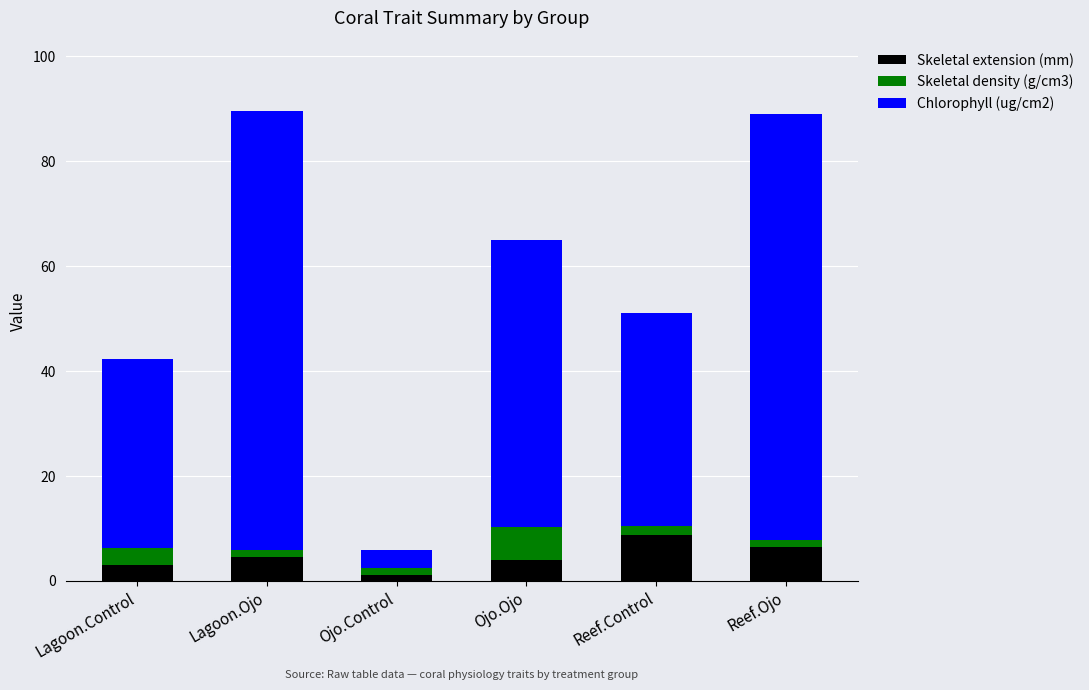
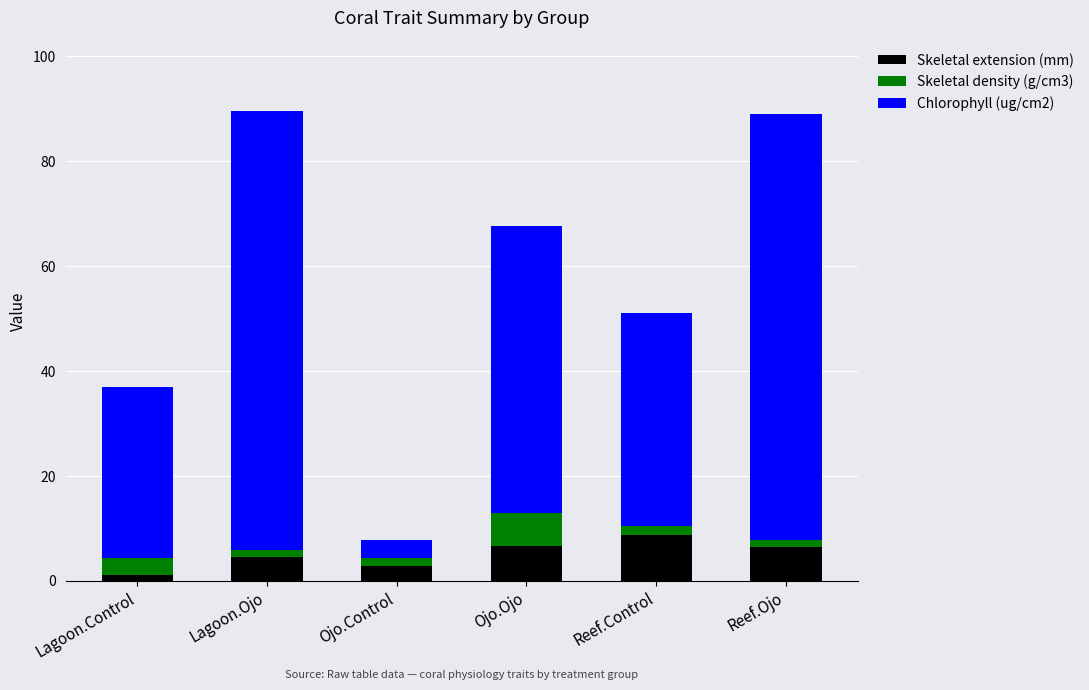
  {
    "Skeletal extension (mm)": {
-     "Lagoon.Control": 3,
+     "Lagoon.Control": 1,
      "Lagoon.Ojo": 5,
-     "Ojo.Control": 1,
-     "Ojo.Ojo": 4,
+     "Ojo.Control": 3,
+     "Ojo.Ojo": 7,
      "Reef.Control": 9,
      "Reef.Ojo": 6
    },
    "Skeletal density (g/cm3)": {
      "Lagoon.Control": 3,
      "Lagoon.Ojo": 1,
      "Ojo.Control": 1,
      "Ojo.Ojo": 6,
      "Reef.Control": 2,
      "Reef.Ojo": 1
    },
    "Chlorophyll (ug/cm2)": {
-     "Lagoon.Control": 36,
+     "Lagoon.Control": 33,
      "Lagoon.Ojo": 84,
      "Ojo.Control": 3,
      "Ojo.Ojo": 55,
      "Reef.Control": 41,
      "Reef.Ojo": 81
    }
  }
